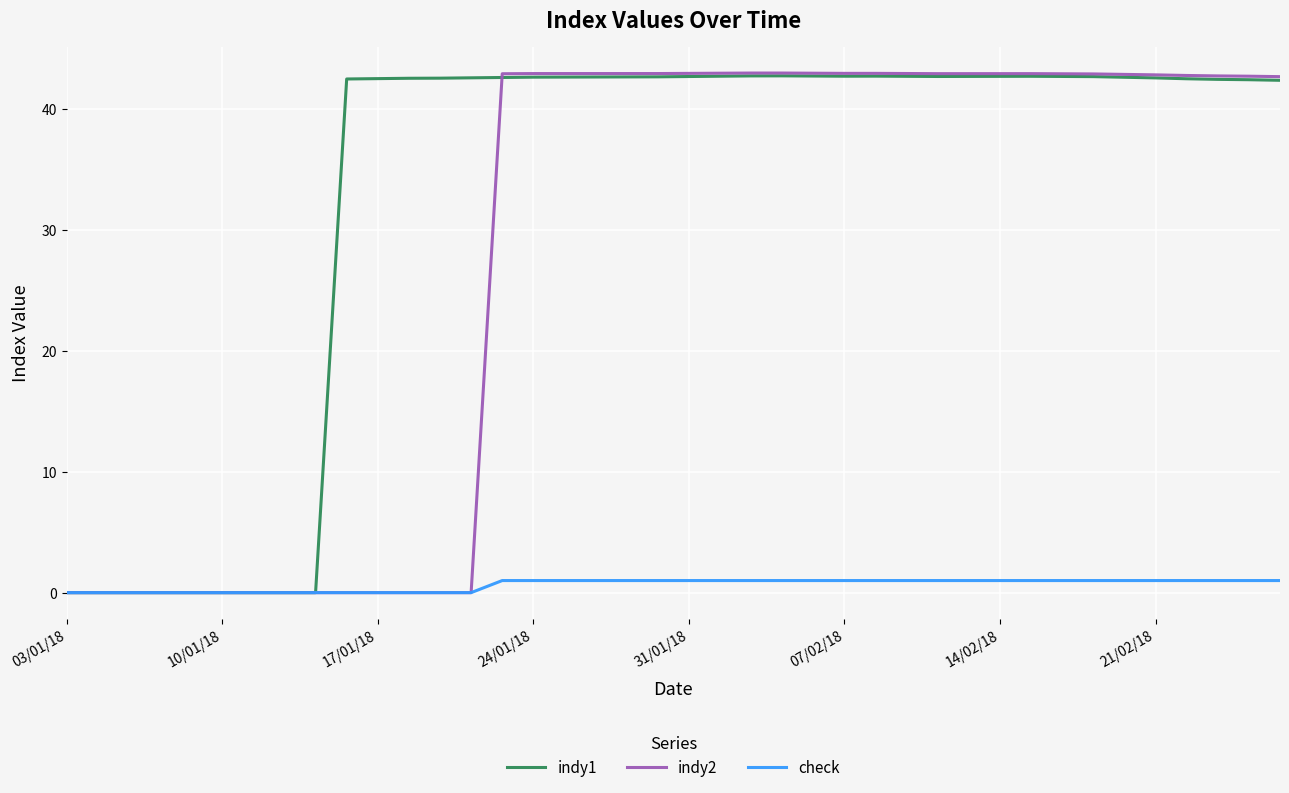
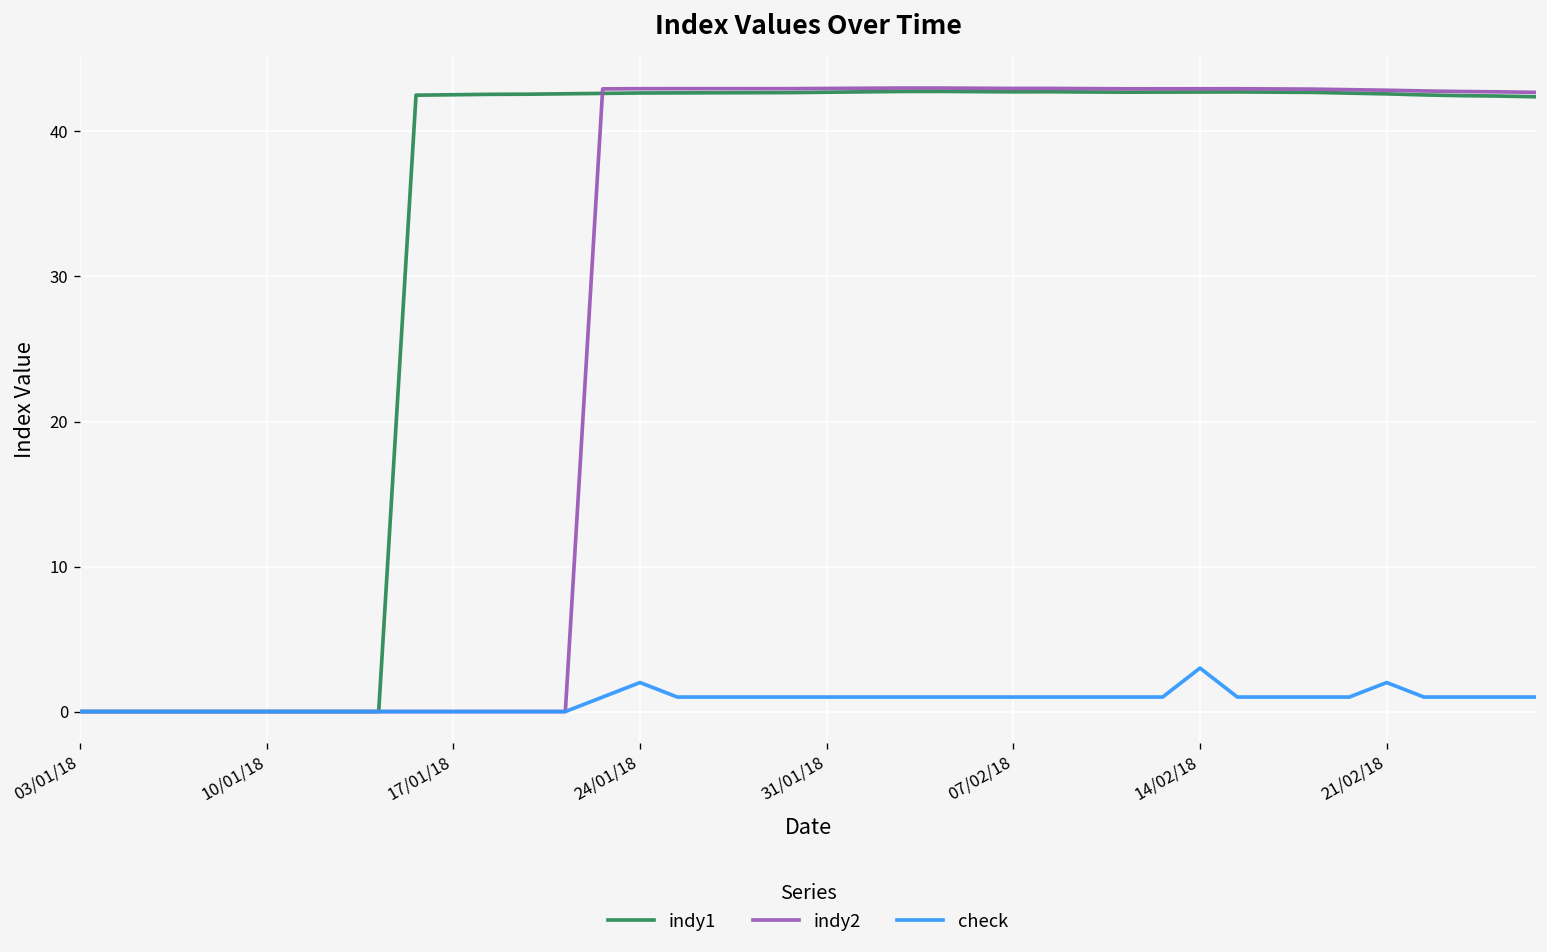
  {
    "indy1": {
      "17/01/18": 42.5,
      "24/01/18": 42.7,
      "31/01/18": 42.7,
      "07/02/18": 42.7,
      "14/02/18": 42.7,
      "21/02/18": 42.6
    },
    "indy2": {
      "24/01/18": 43,
      "31/01/18": 43,
      "07/02/18": 43,
      "14/02/18": 43,
      "21/02/18": 43
    },
    "check": {
-     "24/01/18": 1,
+     "24/01/18": 2,
      "31/01/18": 1,
      "07/02/18": 1,
-     "14/02/18": 1,
-     "21/02/18": 1
+     "14/02/18": 3,
+     "21/02/18": 2
    }
  }
